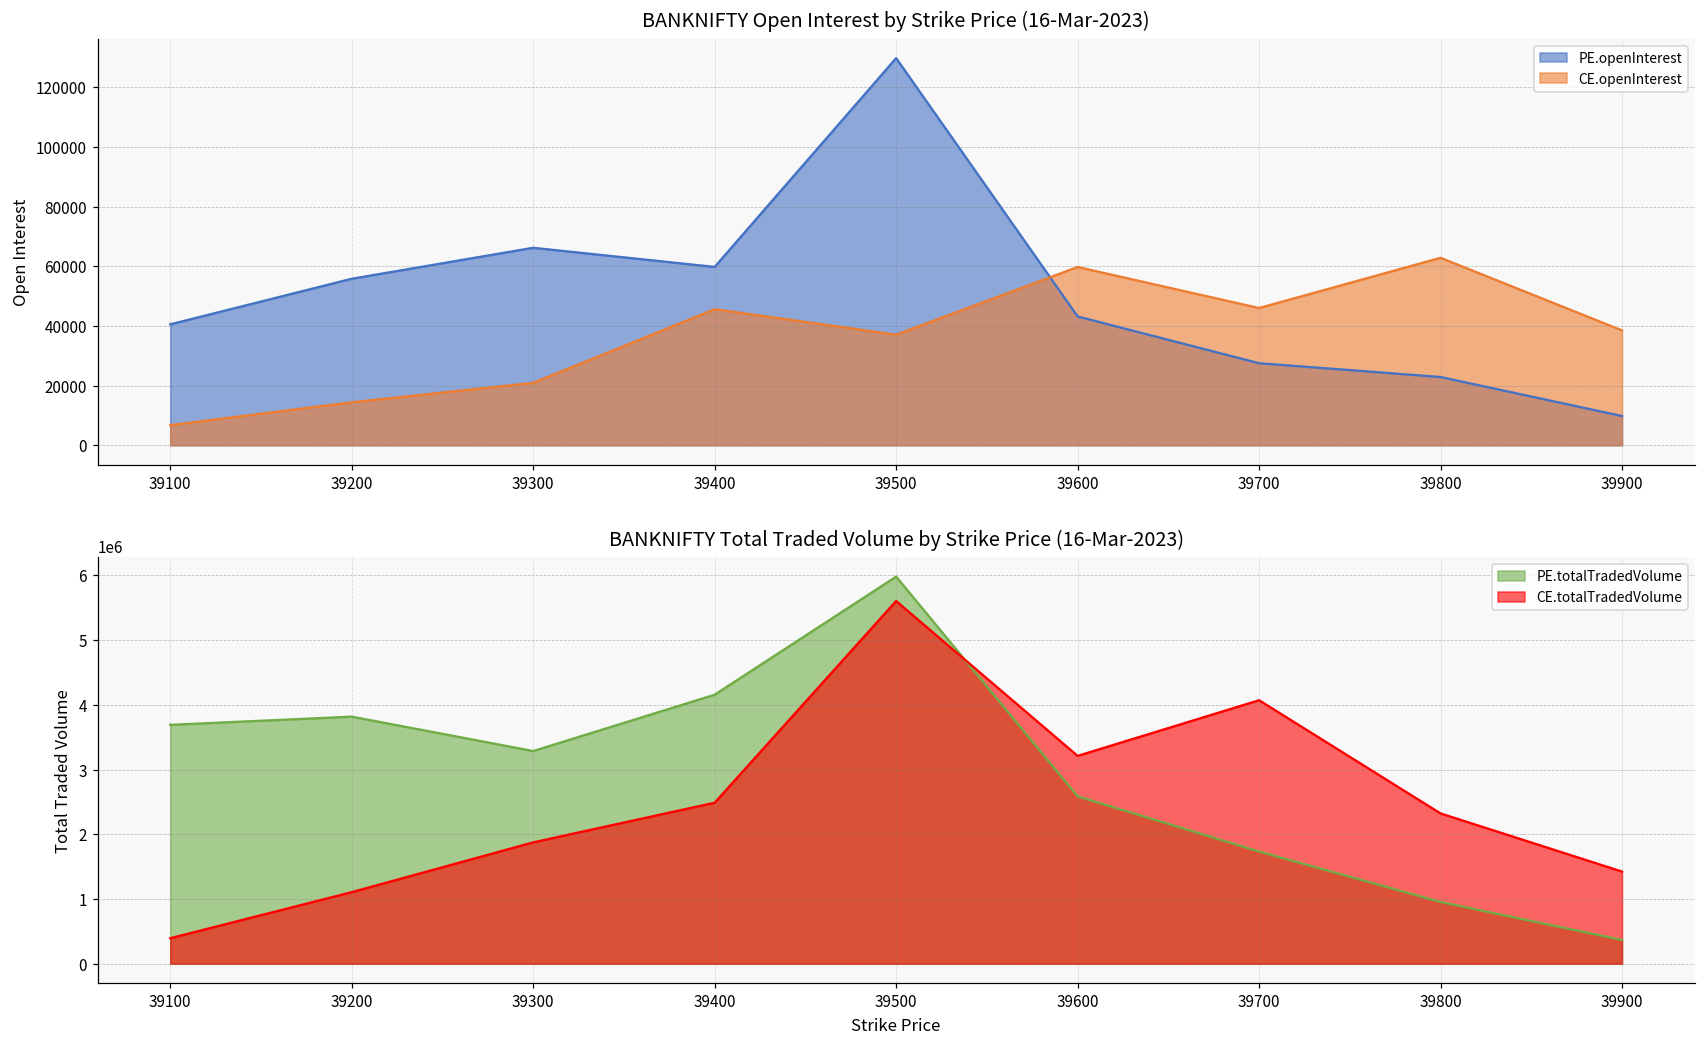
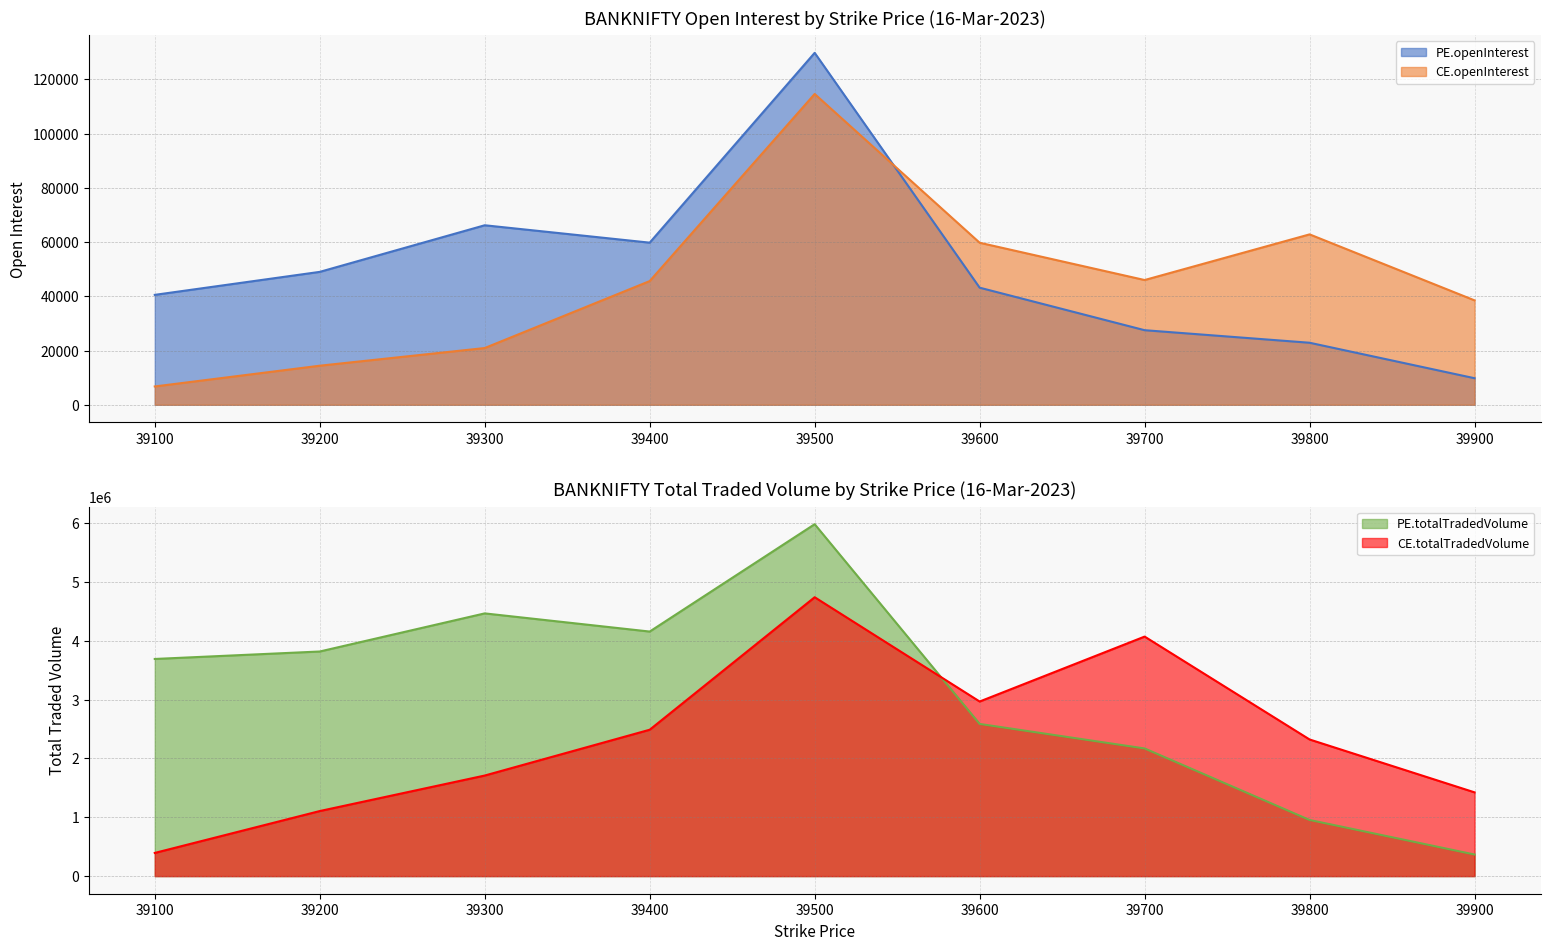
  {
    "BANKNIFTY Open Interest by Strike Price (16-Mar-2023)": {
      "PE.openInterest": {
        "39100": 41000,
-       "39200": 56000,
+       "39200": 49000,
        "39300": 66000,
        "39400": 60000,
        "39500": 130000,
        "39600": 43000,
        "39700": 28000,
        "39800": 23000,
        "39900": 10000
      },
      "CE.openInterest": {
        "39100": 7000,
        "39200": 14000,
        "39300": 21000,
        "39400": 46000,
-       "39500": 37000,
+       "39500": 115000,
        "39600": 60000,
        "39700": 46000,
        "39800": 63000,
        "39900": 39000
      }
    },
    "BANKNIFTY Total Traded Volume by Strike Price (16-Mar-2023)": {
      "PE.totalTradedVolume": {
        "39100": 3700000,
        "39200": 3800000,
-       "39300": 3300000,
+       "39300": 4500000,
        "39400": 4200000,
        "39500": 6000000,
        "39600": 2600000,
-       "39700": 1700000,
+       "39700": 2200000,
        "39800": 1000000,
        "39900": 400000
      },
      "CE.totalTradedVolume": {
        "39100": 400000,
        "39200": 1100000,
-       "39300": 1900000,
+       "39300": 1700000,
        "39400": 2500000,
-       "39500": 5600000,
-       "39600": 3200000,
+       "39500": 4700000,
+       "39600": 3000000,
        "39700": 4100000,
        "39800": 2300000,
        "39900": 1400000
      }
    }
  }
